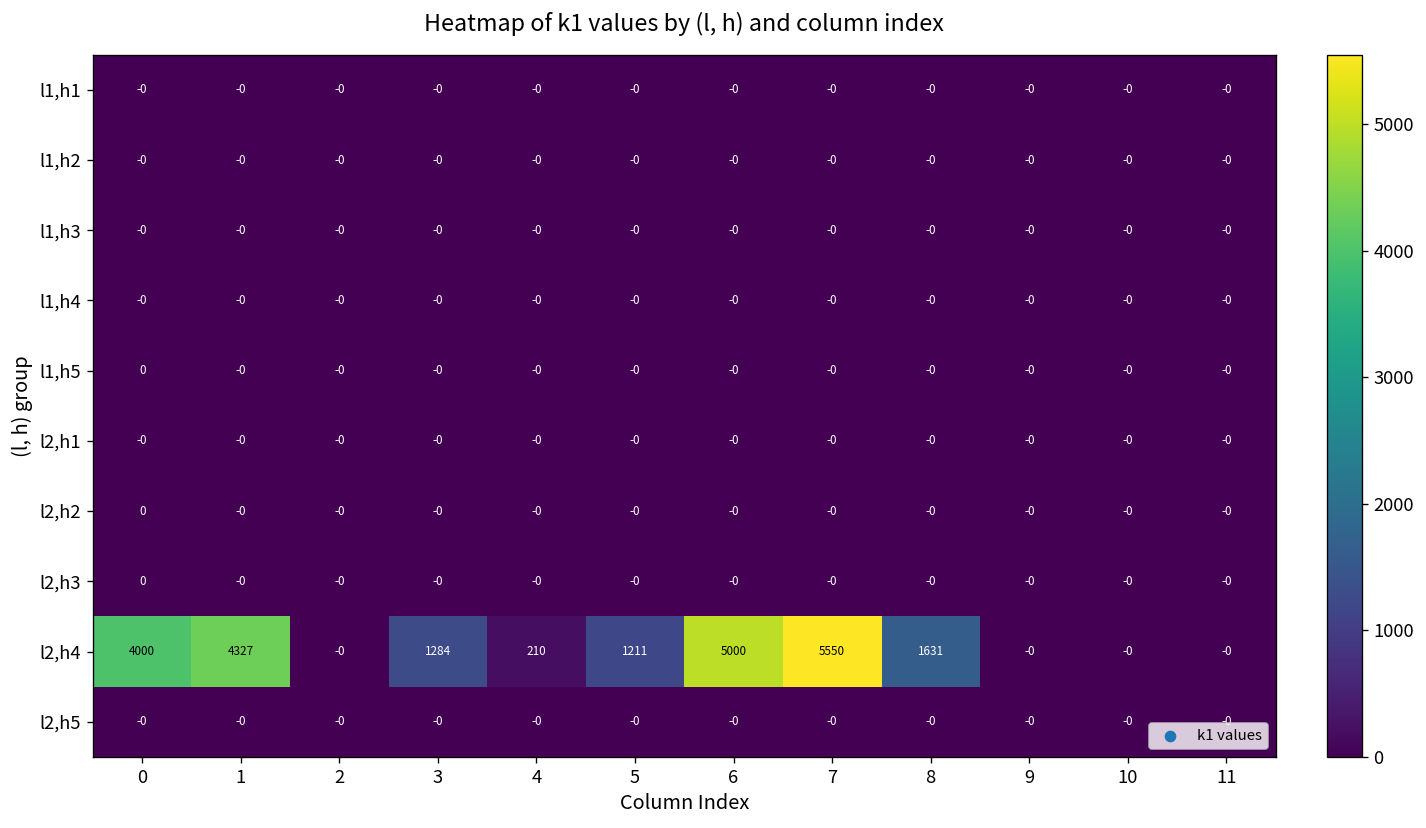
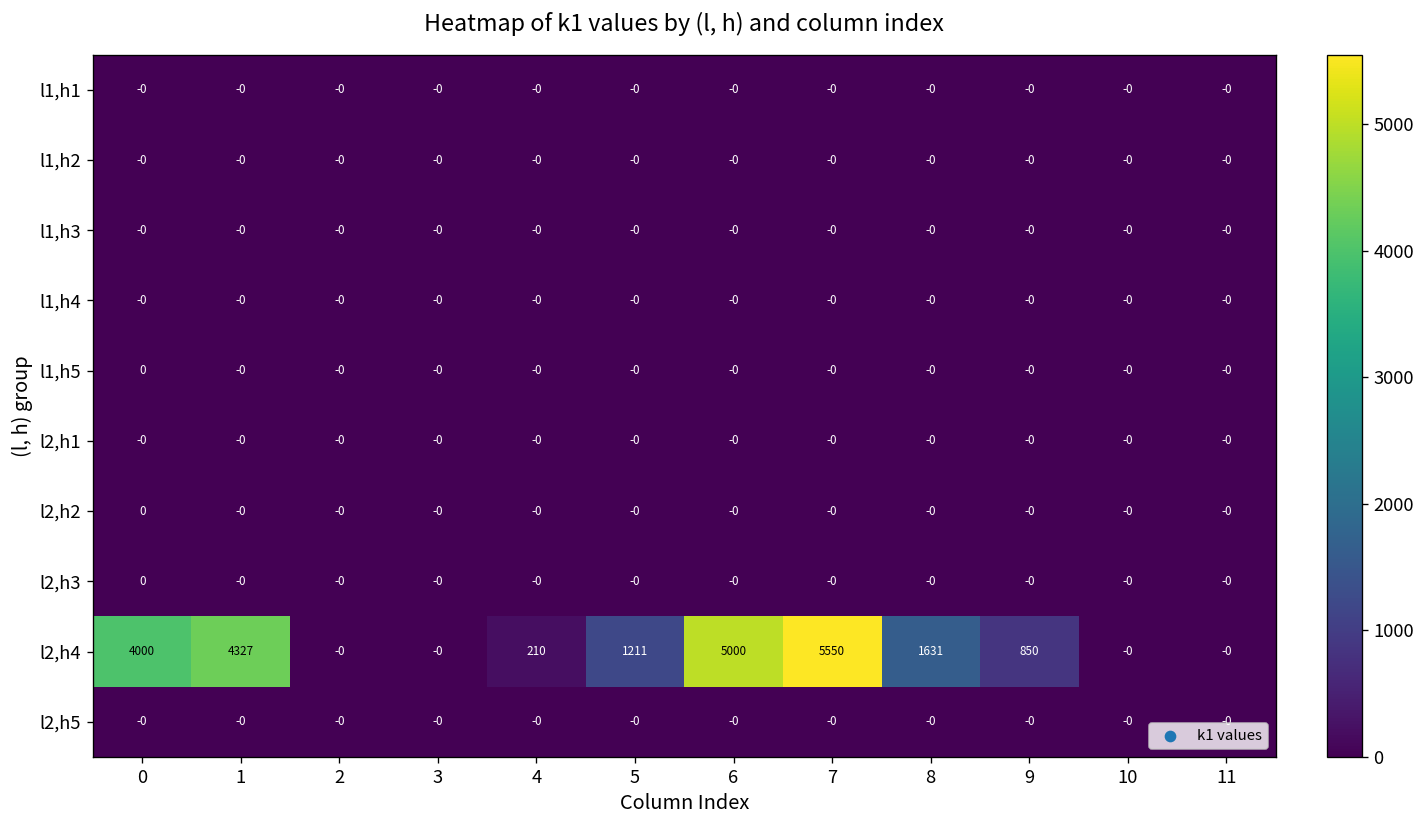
  {
    "l1,h1": {
      "0": -0,
      "1": -0,
      "2": -0,
      "3": -0,
      "4": -0,
      "5": -0,
      "6": -0,
      "7": -0,
      "8": -0,
      "9": -0,
      "10": -0,
      "11": -0
    },
    "l1,h2": {
      "0": -0,
      "1": -0,
      "2": -0,
      "3": -0,
      "4": -0,
      "5": -0,
      "6": -0,
      "7": -0,
      "8": -0,
      "9": -0,
      "10": -0,
      "11": -0
    },
    "l1,h3": {
      "0": -0,
      "1": -0,
      "2": -0,
      "3": -0,
      "4": -0,
      "5": -0,
      "6": -0,
      "7": -0,
      "8": -0,
      "9": -0,
      "10": -0,
      "11": -0
    },
    "l1,h4": {
      "0": -0,
      "1": -0,
      "2": -0,
      "3": -0,
      "4": -0,
      "5": -0,
      "6": -0,
      "7": -0,
      "8": -0,
      "9": -0,
      "10": -0,
      "11": -0
    },
    "l1,h5": {
      "0": 0,
      "1": -0,
      "2": -0,
      "3": -0,
      "4": -0,
      "5": -0,
      "6": -0,
      "7": -0,
      "8": -0,
      "9": -0,
      "10": -0,
      "11": -0
    },
    "l2,h1": {
      "0": -0,
      "1": -0,
      "2": -0,
      "3": -0,
      "4": -0,
      "5": -0,
      "6": -0,
      "7": -0,
      "8": -0,
      "9": -0,
      "10": -0,
      "11": -0
    },
    "l2,h2": {
      "0": 0,
      "1": -0,
      "2": -0,
      "3": -0,
      "4": -0,
      "5": -0,
      "6": -0,
      "7": -0,
      "8": -0,
      "9": -0,
      "10": -0,
      "11": -0
    },
    "l2,h3": {
      "0": 0,
      "1": -0,
      "2": -0,
      "3": -0,
      "4": -0,
      "5": -0,
      "6": -0,
      "7": -0,
      "8": -0,
      "9": -0,
      "10": -0,
      "11": -0
    },
    "l2,h4": {
      "0": 4000,
      "1": 4327,
      "2": -0,
-     "3": 1284,
+     "3": -0,
      "4": 210,
      "5": 1211,
      "6": 5000,
      "7": 5550,
      "8": 1631,
-     "9": -0,
+     "9": 850,
      "10": -0,
      "11": -0
    },
    "l2,h5": {
      "0": -0,
      "1": -0,
      "2": -0,
      "3": -0,
      "4": -0,
      "5": -0,
      "6": -0,
      "7": -0,
      "8": -0,
      "9": -0,
      "10": -0
    }
  }
